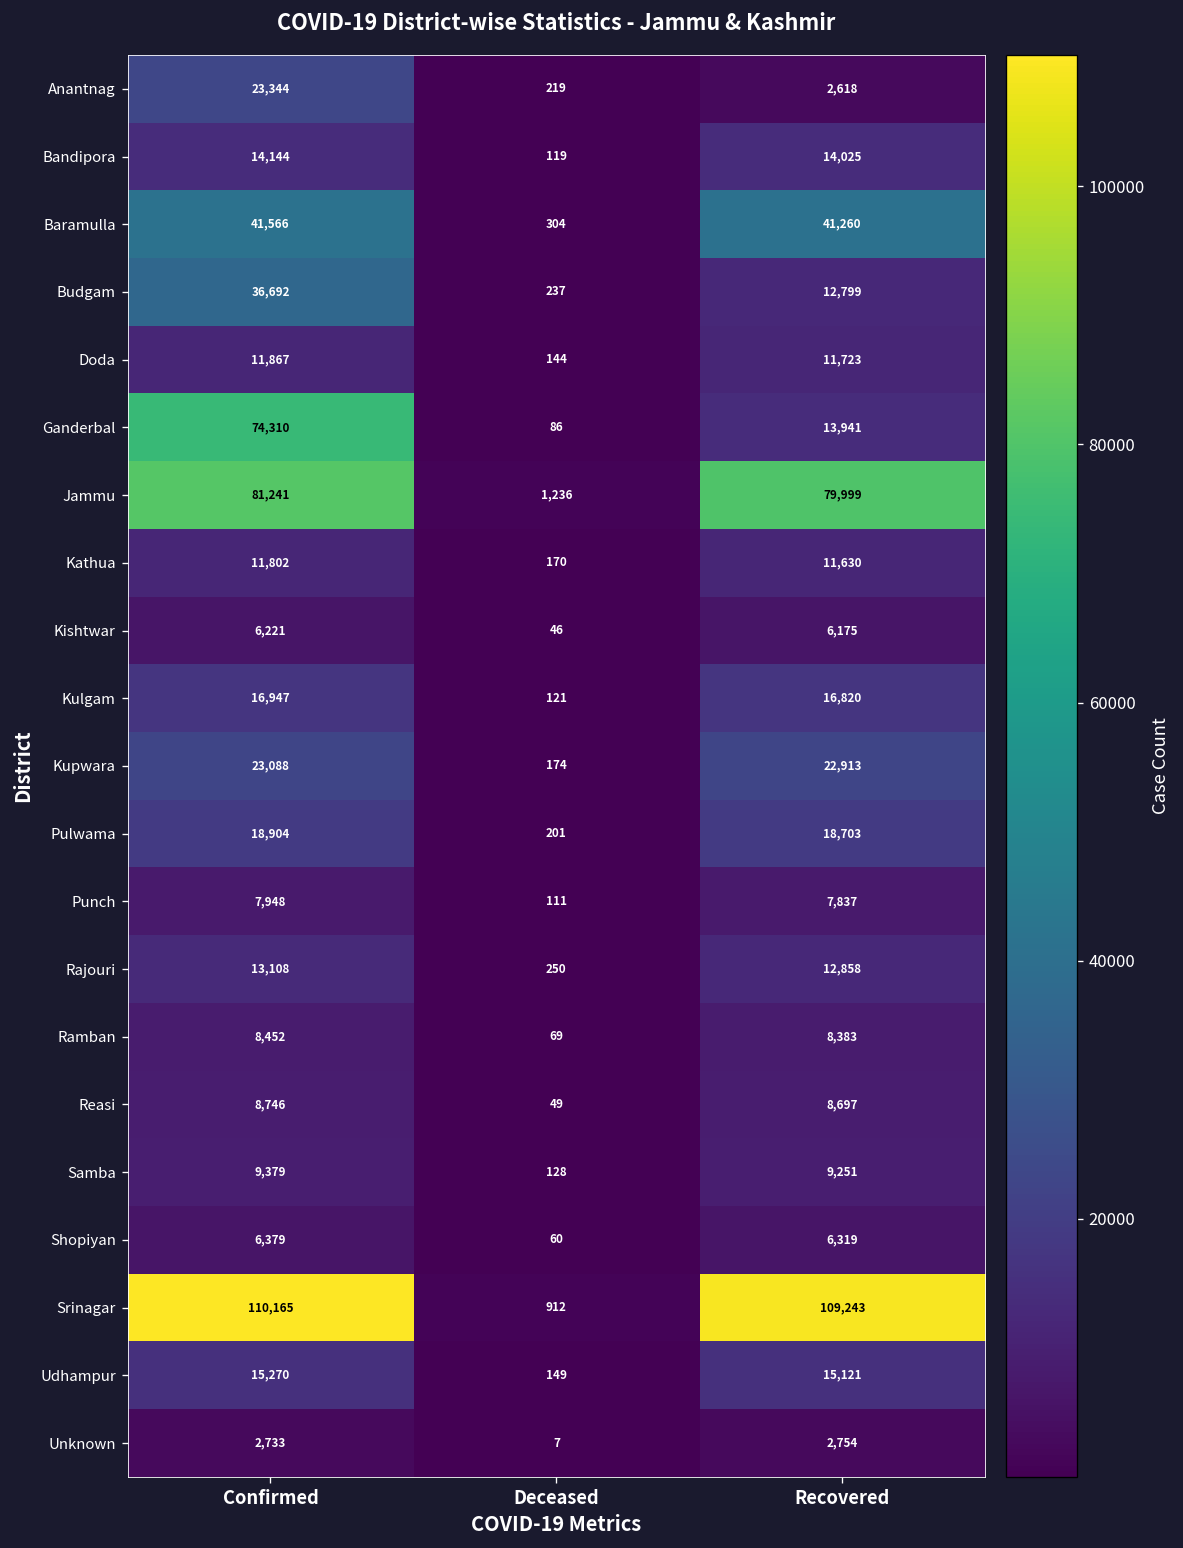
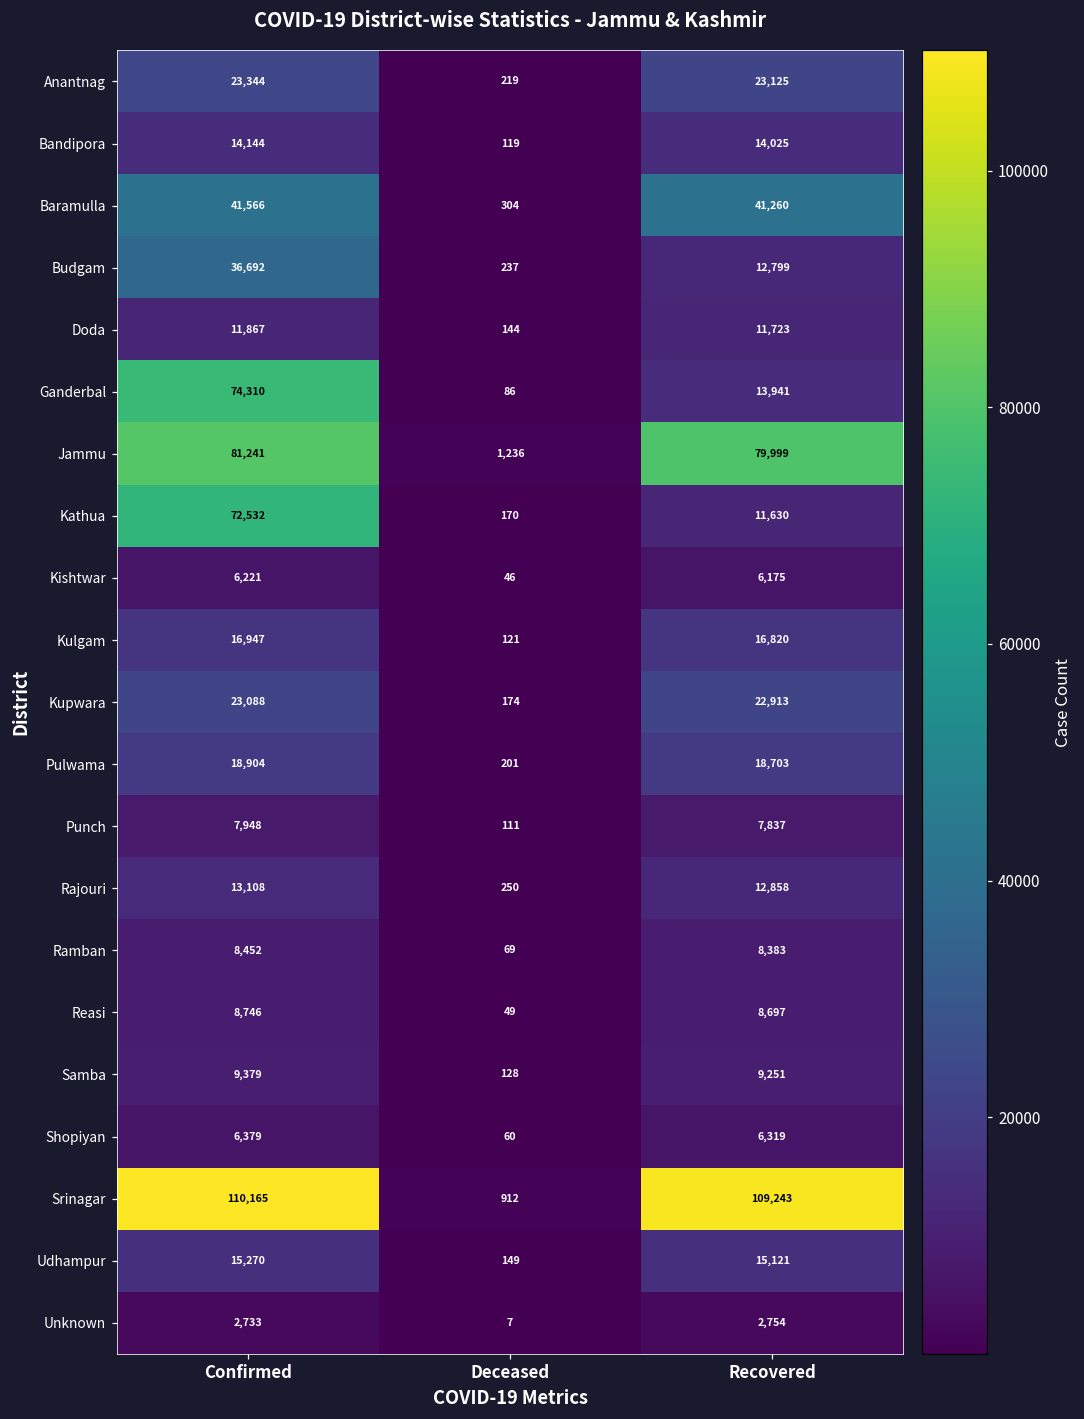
  {
    "Anantnag": {
      "Confirmed": "23,344",
      "Deceased": "219",
-     "Recovered": "2,618"
+     "Recovered": "23,125"
    },
    "Bandipora": {
      "Confirmed": "14,144",
      "Deceased": "119",
      "Recovered": "14,025"
    },
    "Baramulla": {
      "Confirmed": "41,566",
      "Deceased": "304",
      "Recovered": "41,260"
    },
    "Budgam": {
      "Confirmed": "36,692",
      "Deceased": "237",
      "Recovered": "12,799"
    },
    "Doda": {
      "Confirmed": "11,867",
      "Deceased": "144",
      "Recovered": "11,723"
    },
    "Ganderbal": {
      "Confirmed": "74,310",
      "Deceased": "86",
      "Recovered": "13,941"
    },
    "Jammu": {
      "Confirmed": "81,241",
      "Deceased": "1,236",
      "Recovered": "79,999"
    },
    "Kathua": {
-     "Confirmed": "11,802",
+     "Confirmed": "72,532",
      "Deceased": "170",
      "Recovered": "11,630"
    },
    "Kishtwar": {
      "Confirmed": "6,221",
      "Deceased": "46",
      "Recovered": "6,175"
    },
    "Kulgam": {
      "Confirmed": "16,947",
      "Deceased": "121",
      "Recovered": "16,820"
    },
    "Kupwara": {
      "Confirmed": "23,088",
      "Deceased": "174",
      "Recovered": "22,913"
    },
    "Pulwama": {
      "Confirmed": "18,904",
      "Deceased": "201",
      "Recovered": "18,703"
    },
    "Punch": {
      "Confirmed": "7,948",
      "Deceased": "111",
      "Recovered": "7,837"
    },
    "Rajouri": {
      "Confirmed": "13,108",
      "Deceased": "250",
      "Recovered": "12,858"
    },
    "Ramban": {
      "Confirmed": "8,452",
      "Deceased": "69",
      "Recovered": "8,383"
    },
    "Reasi": {
      "Confirmed": "8,746",
      "Deceased": "49",
      "Recovered": "8,697"
    },
    "Samba": {
      "Confirmed": "9,379",
      "Deceased": "128",
      "Recovered": "9,251"
    },
    "Shopiyan": {
      "Confirmed": "6,379",
      "Deceased": "60",
      "Recovered": "6,319"
    },
    "Srinagar": {
      "Confirmed": "110,165",
      "Deceased": "912",
      "Recovered": "109,243"
    },
    "Udhampur": {
      "Confirmed": "15,270",
      "Deceased": "149",
      "Recovered": "15,121"
    },
    "Unknown": {
      "Confirmed": "2,733",
      "Deceased": "7",
      "Recovered": "2,754"
    }
  }
